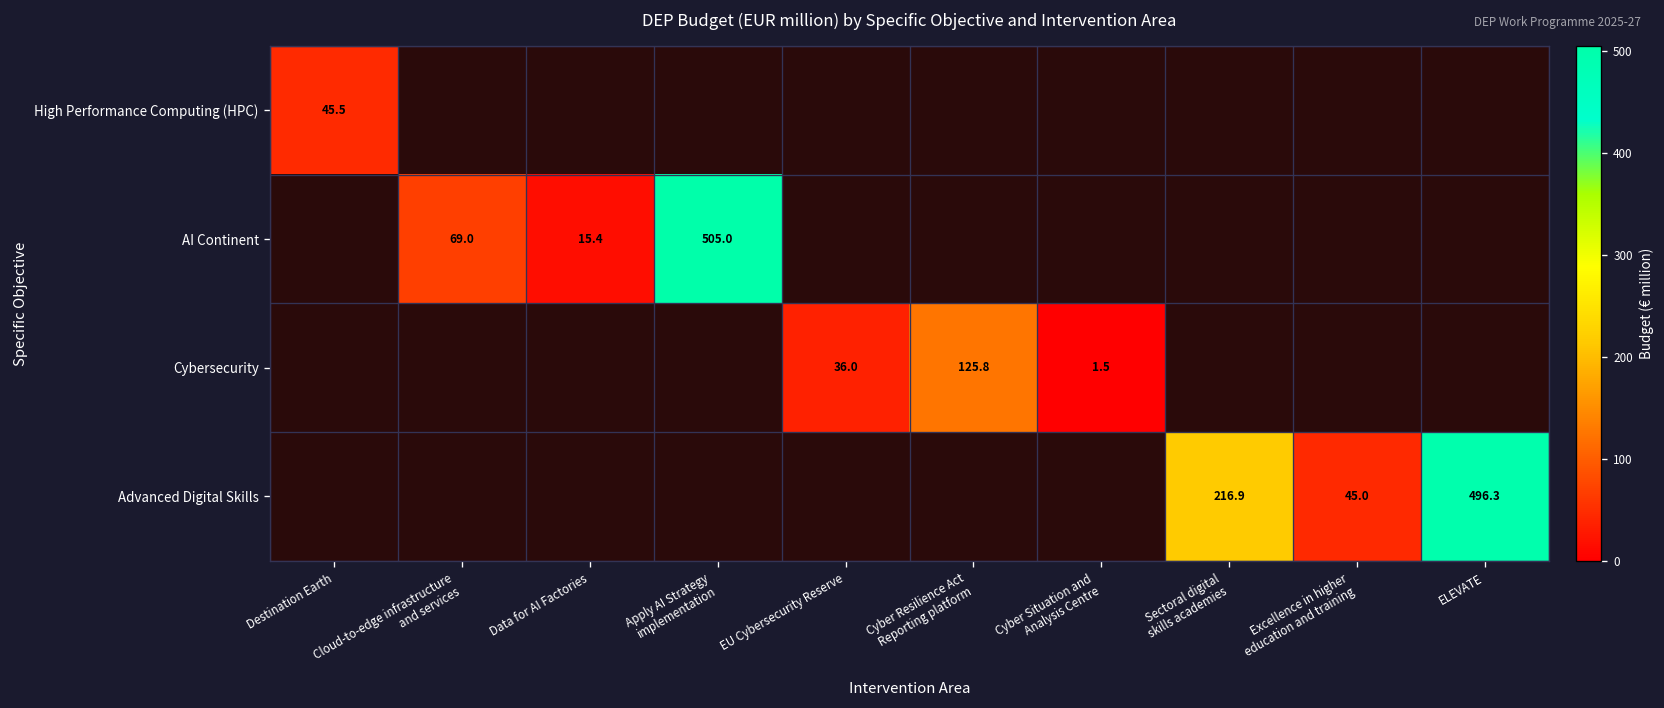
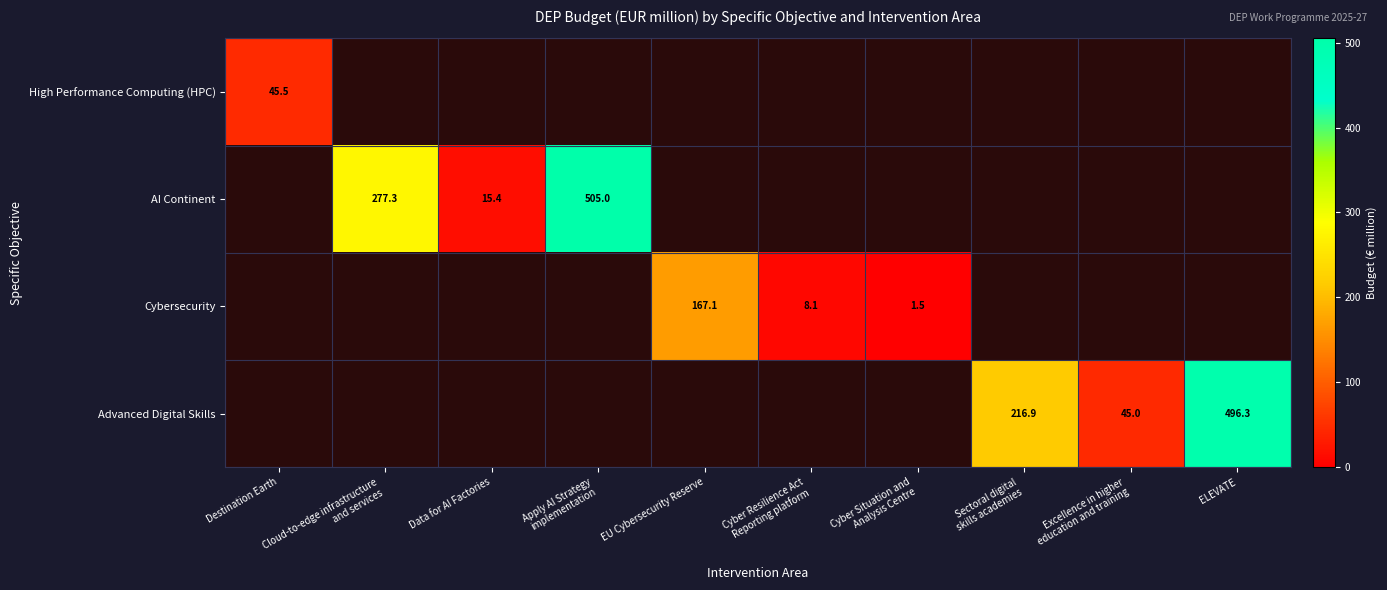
  {
    "High Performance Computing (HPC)": {
      "Destination Earth": 45.5
    },
    "AI Continent": {
-     "Cloud-to-edge infrastructure and services": 69.0,
+     "Cloud-to-edge infrastructure and services": 277.3,
      "Data for AI Factories": 15.4,
      "Apply AI Strategy implementation": 505.0
    },
    "Cybersecurity": {
-     "EU Cybersecurity Reserve": 36.0,
-     "Cyber Resilience Act Reporting platform": 125.8,
+     "EU Cybersecurity Reserve": 167.1,
+     "Cyber Resilience Act Reporting platform": 8.1,
      "Cyber Situation and Analysis Centre": 1.5
    },
    "Advanced Digital Skills": {
      "Sectoral digital skills academies": 216.9,
      "Excellence in higher education and training": 45.0,
      "ELEVATE": 496.3
    }
  }
